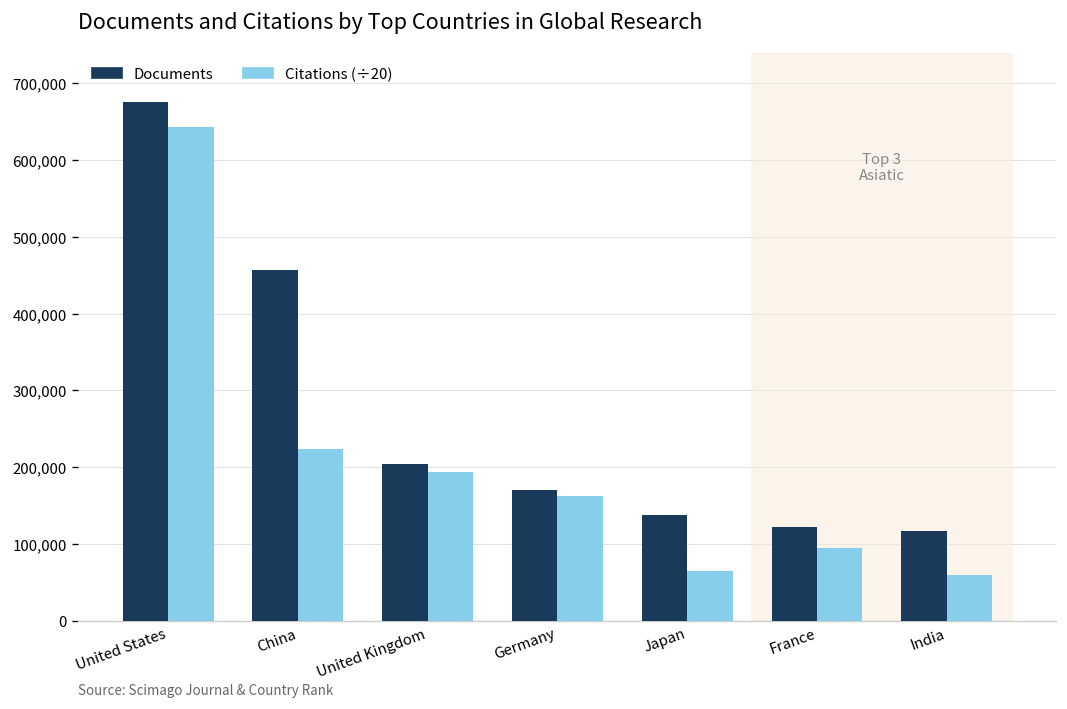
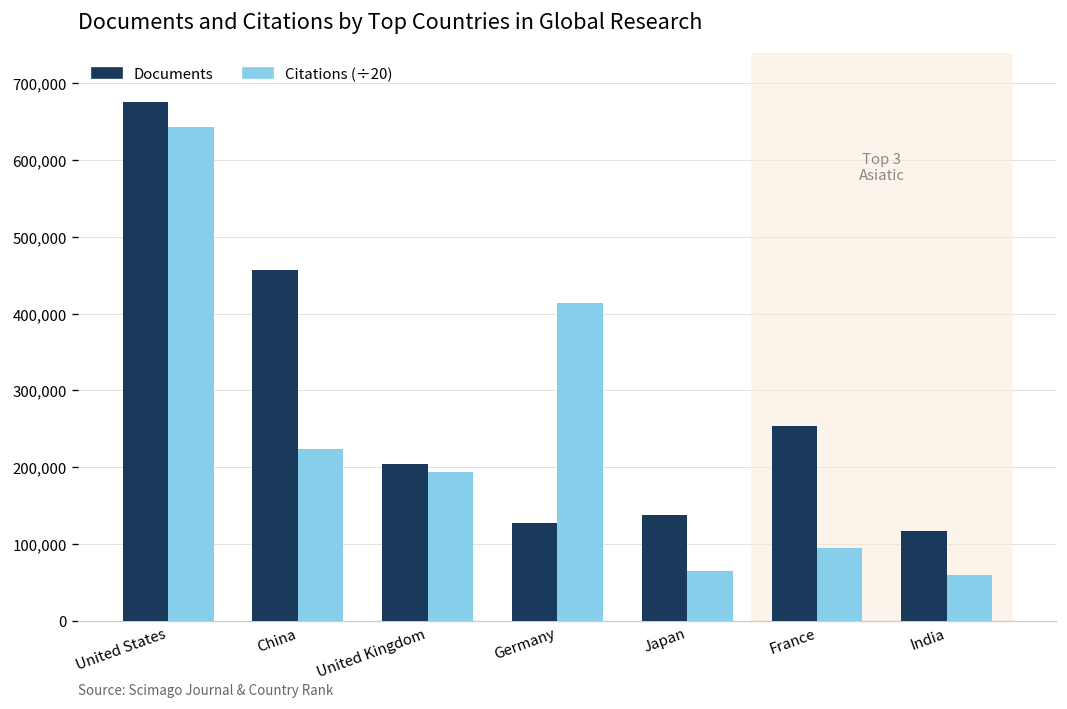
  {
    "Documents": {
      "United States": "680,000",
      "China": "460,000",
      "United Kingdom": "200,000",
-     "Germany": "170,000",
+     "Germany": "130,000",
      "Japan": "140,000",
-     "France": "120,000",
+     "France": "250,000",
      "India": "120,000"
    },
    "Citations (÷20)": {
      "United States": "640,000",
      "China": "220,000",
      "United Kingdom": "190,000",
-     "Germany": "160,000",
+     "Germany": "410,000",
      "Japan": "70,000",
      "France": "90,000",
      "India": "60,000"
    }
  }
